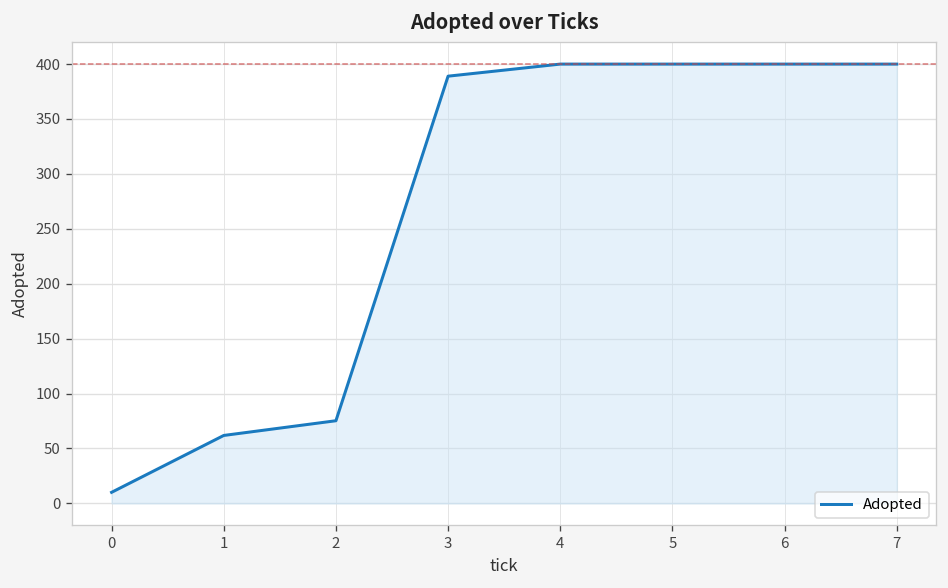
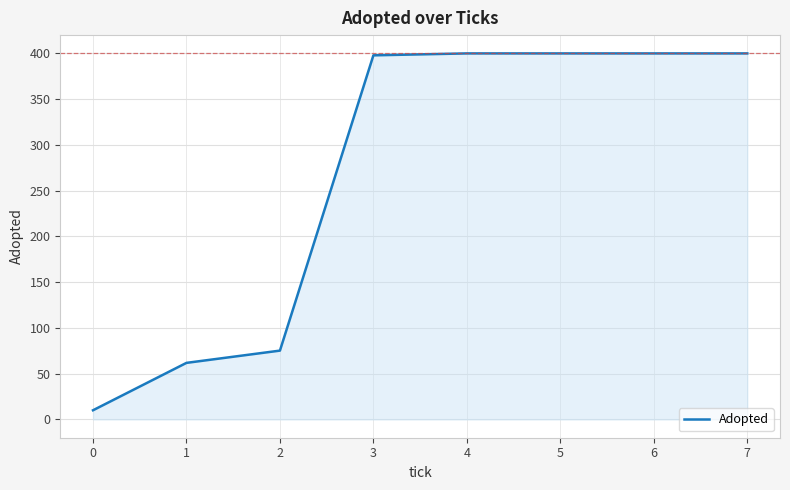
  {
    "0": 10,
    "1": 60,
    "2": 80,
-   "3": 390,
+   "3": 400,
    "4": 400,
    "5": 400,
    "6": 400,
    "7": 400
  }
